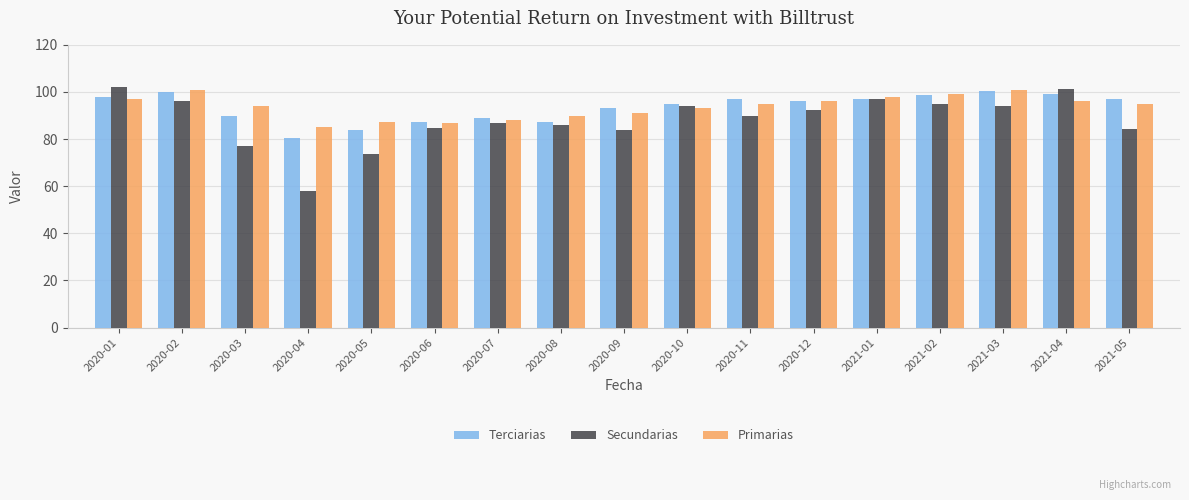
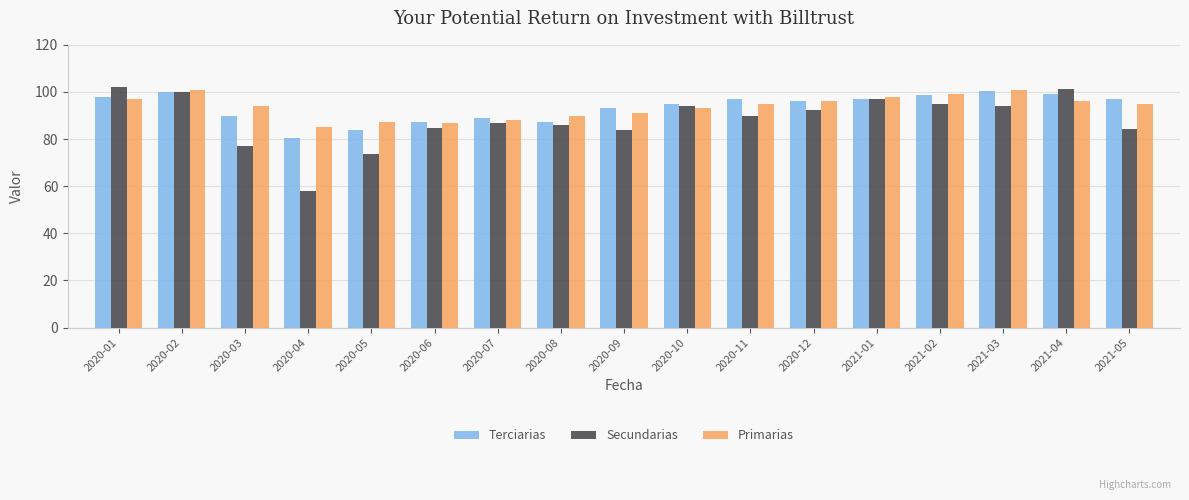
  {
    "Terciarias": {
      "2020-01": 98,
      "2020-02": 100,
      "2020-03": 90,
      "2020-04": 81,
      "2020-05": 84,
      "2020-06": 87,
      "2020-07": 89,
      "2020-08": 87,
      "2020-09": 93,
      "2020-10": 95,
      "2020-11": 97,
      "2020-12": 96,
      "2021-01": 97,
      "2021-02": 99,
      "2021-03": 100,
      "2021-04": 99,
      "2021-05": 97
    },
    "Secundarias": {
      "2020-01": 102,
-     "2020-02": 96,
+     "2020-02": 100,
      "2020-03": 77,
      "2020-04": 58,
      "2020-05": 74,
      "2020-06": 85,
      "2020-07": 87,
      "2020-08": 86,
      "2020-09": 84,
      "2020-10": 94,
      "2020-11": 90,
      "2020-12": 93,
      "2021-01": 97,
      "2021-02": 95,
      "2021-03": 94,
      "2021-04": 101,
      "2021-05": 84
    },
    "Primarias": {
      "2020-01": 97,
      "2020-02": 101,
      "2020-03": 94,
      "2020-04": 85,
      "2020-05": 87,
      "2020-06": 87,
      "2020-07": 88,
      "2020-08": 90,
      "2020-09": 91,
      "2020-10": 93,
      "2020-11": 95,
      "2020-12": 96,
      "2021-01": 98,
      "2021-02": 99,
      "2021-03": 101,
      "2021-04": 96,
      "2021-05": 95
    }
  }
